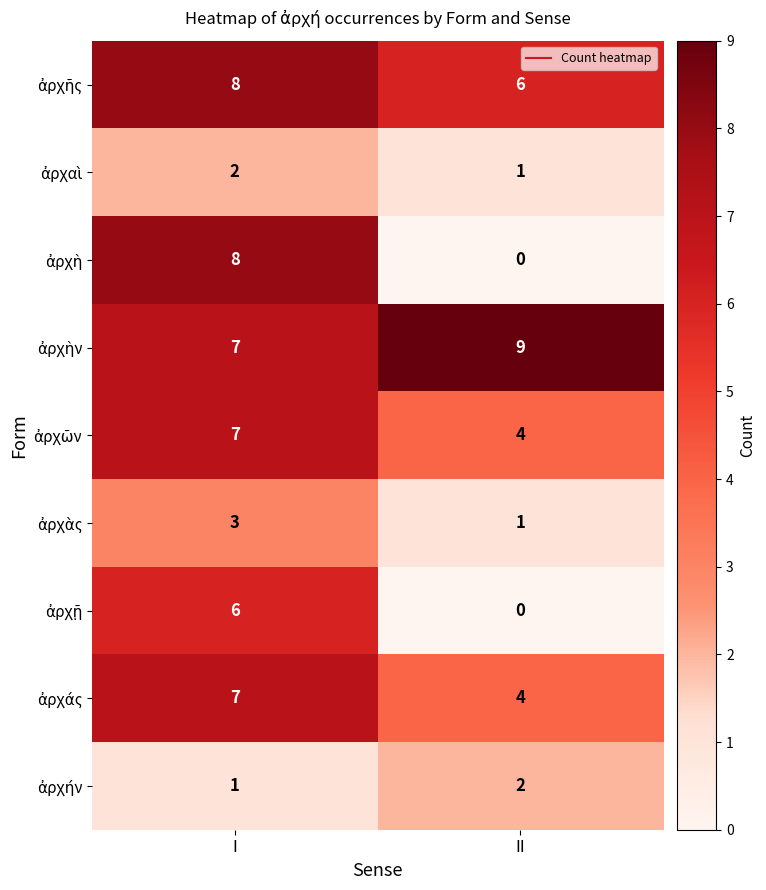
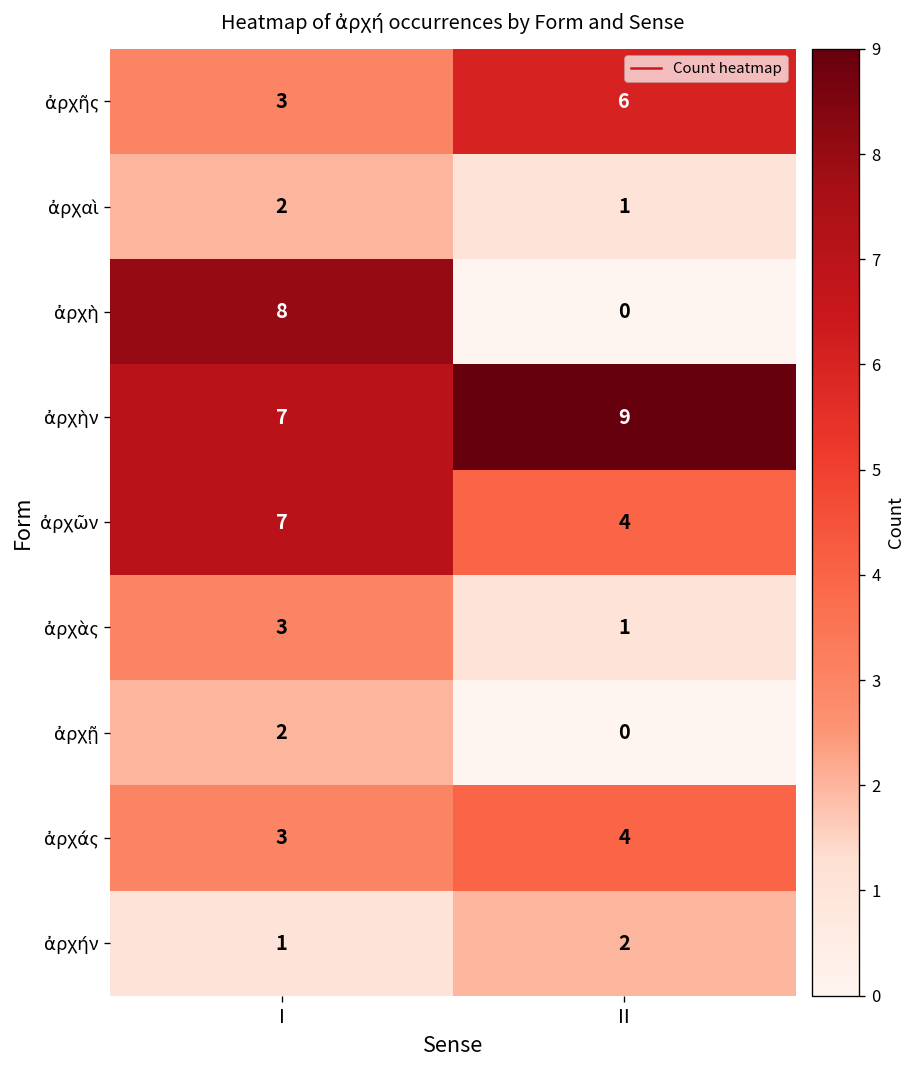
  {
    "ἀρχῆς": {
-     "I": 8,
+     "I": 3,
      "II": 6
    },
    "ἀρχαὶ": {
      "I": 2,
      "II": 1
    },
    "ἀρχὴ": {
      "I": 8,
      "II": 0
    },
    "ἀρχὴν": {
      "I": 7,
      "II": 9
    },
    "ἀρχῶν": {
      "I": 7,
      "II": 4
    },
    "ἀρχὰς": {
      "I": 3,
      "II": 1
    },
    "ἀρχῇ": {
-     "I": 6,
+     "I": 2,
      "II": 0
    },
    "ἀρχάς": {
-     "I": 7,
+     "I": 3,
      "II": 4
    },
    "ἀρχήν": {
      "I": 1,
      "II": 2
    }
  }
